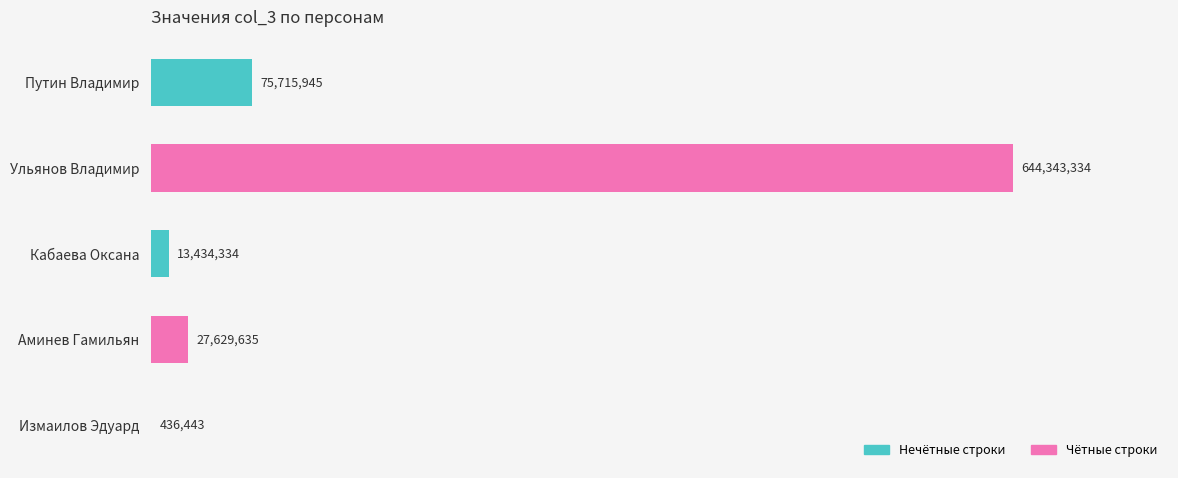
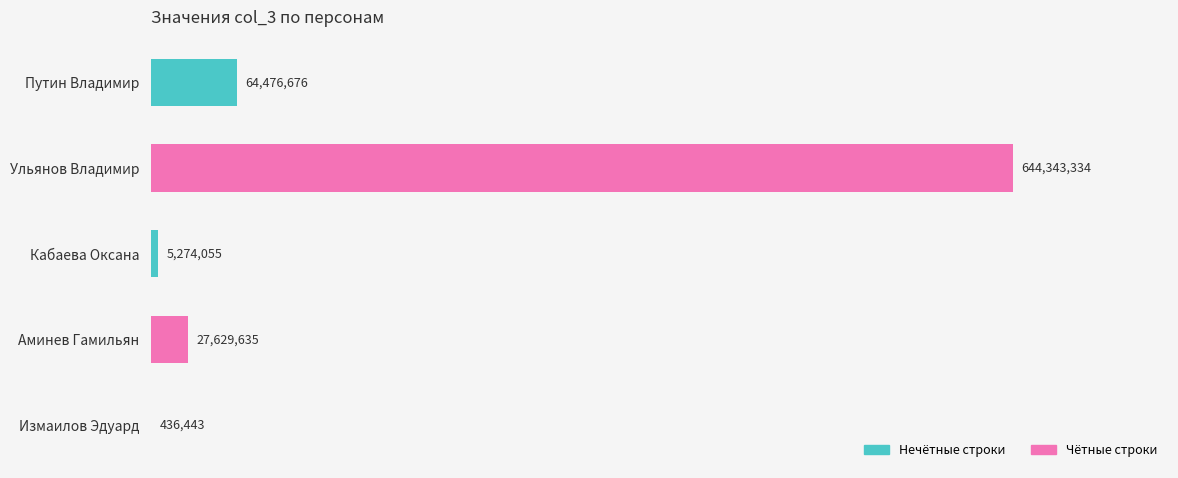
  {
-   "Путин Владимир": "75,715,945",
+   "Путин Владимир": "64,476,676",
    "Ульянов Владимир": "644,343,334",
-   "Кабаева Оксана": "13,434,334",
+   "Кабаева Оксана": "5,274,055",
    "Аминев Гамильян": "27,629,635",
    "Измаилов Эдуард": "436,443"
  }
